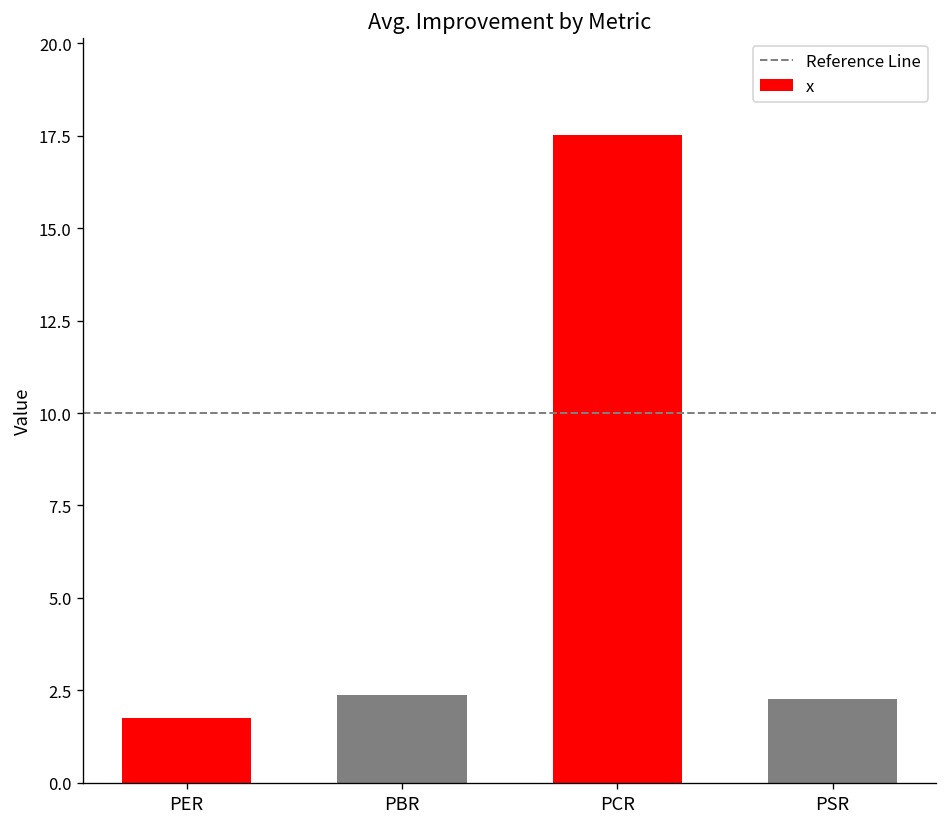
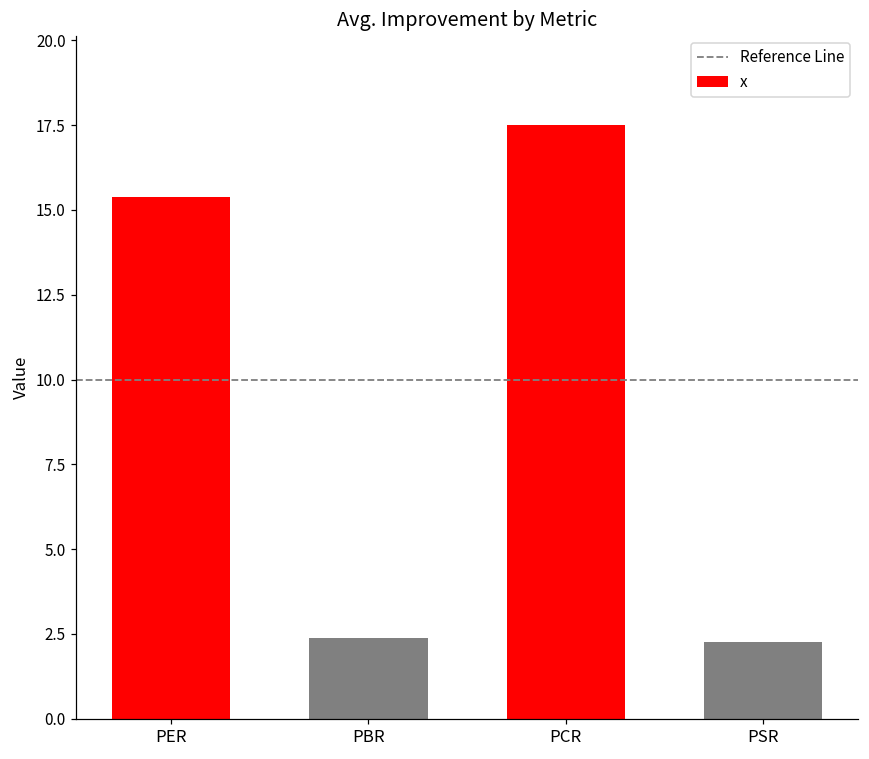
  {
-   "PER": 1.8,
+   "PER": 15.4,
    "PBR": 2.4,
    "PCR": 17.5,
    "PSR": 2.3
  }
